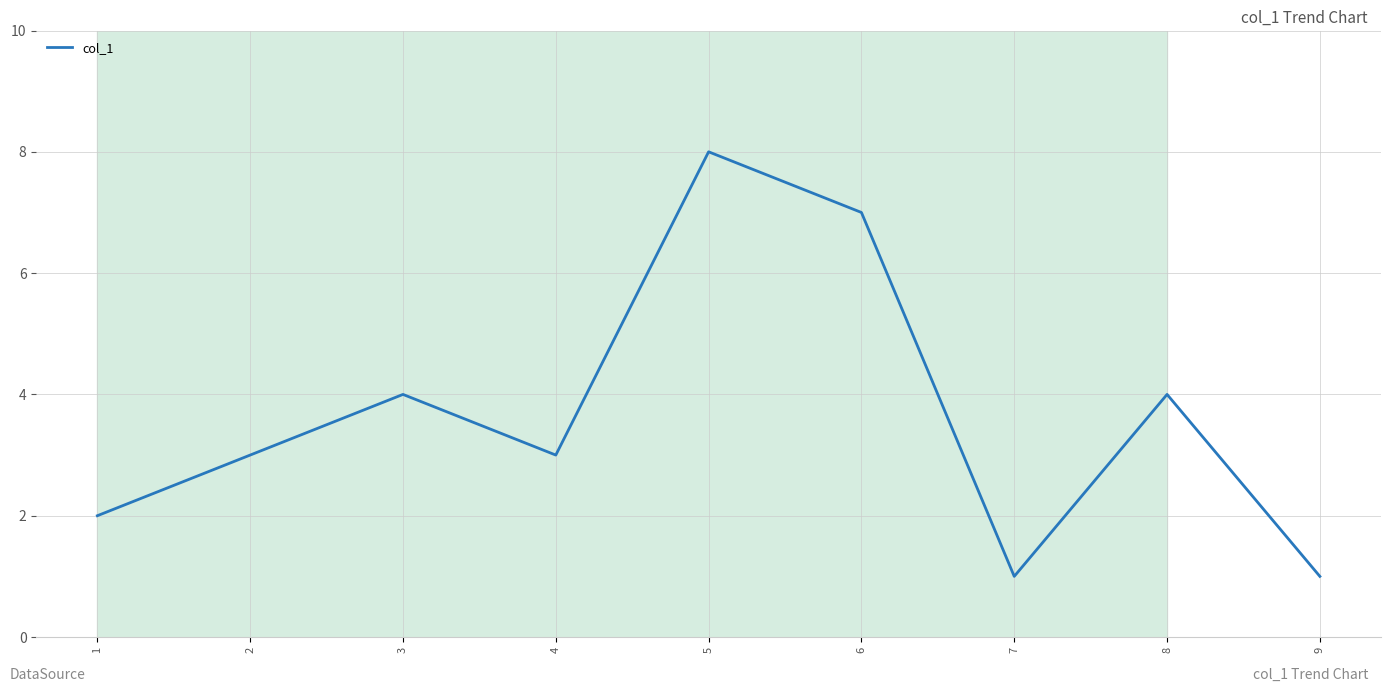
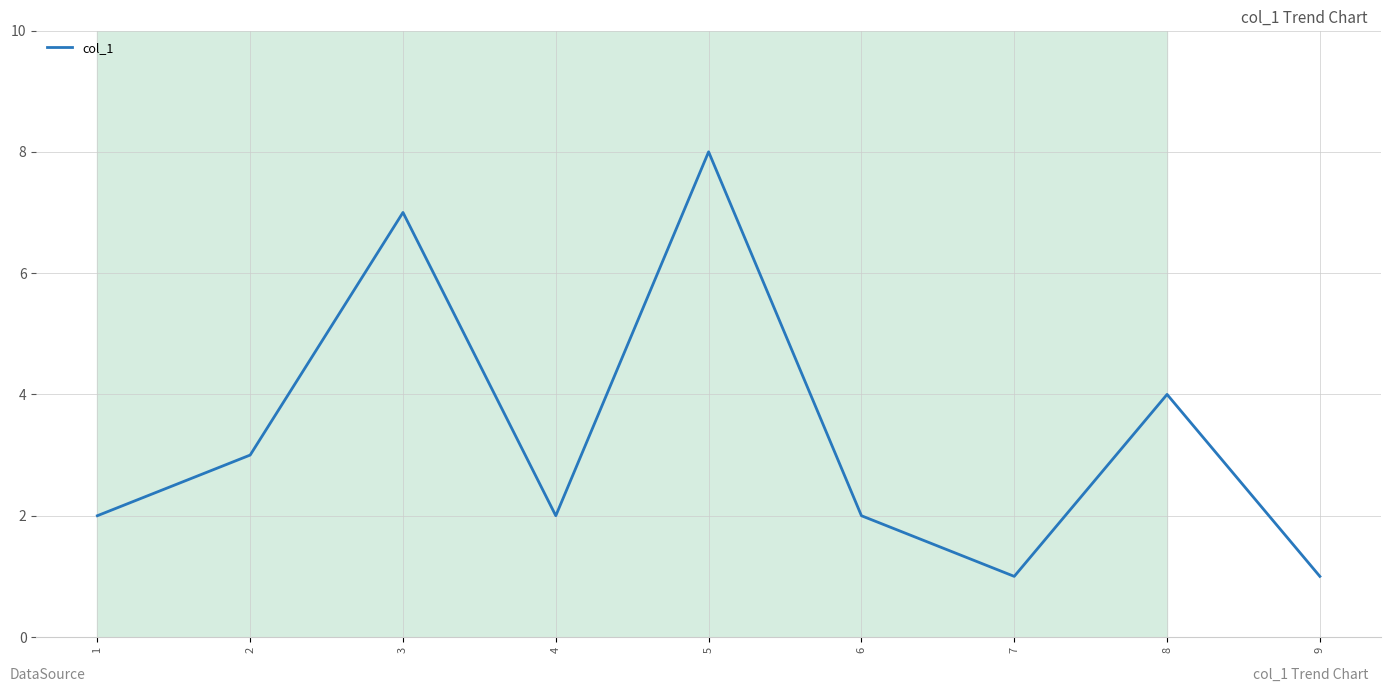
  {
    "1": 2,
    "2": 3,
-   "3": 4,
-   "4": 3,
+   "3": 7,
+   "4": 2,
    "5": 8,
-   "6": 7,
+   "6": 2,
    "7": 1,
    "8": 4,
    "9": 1
  }
